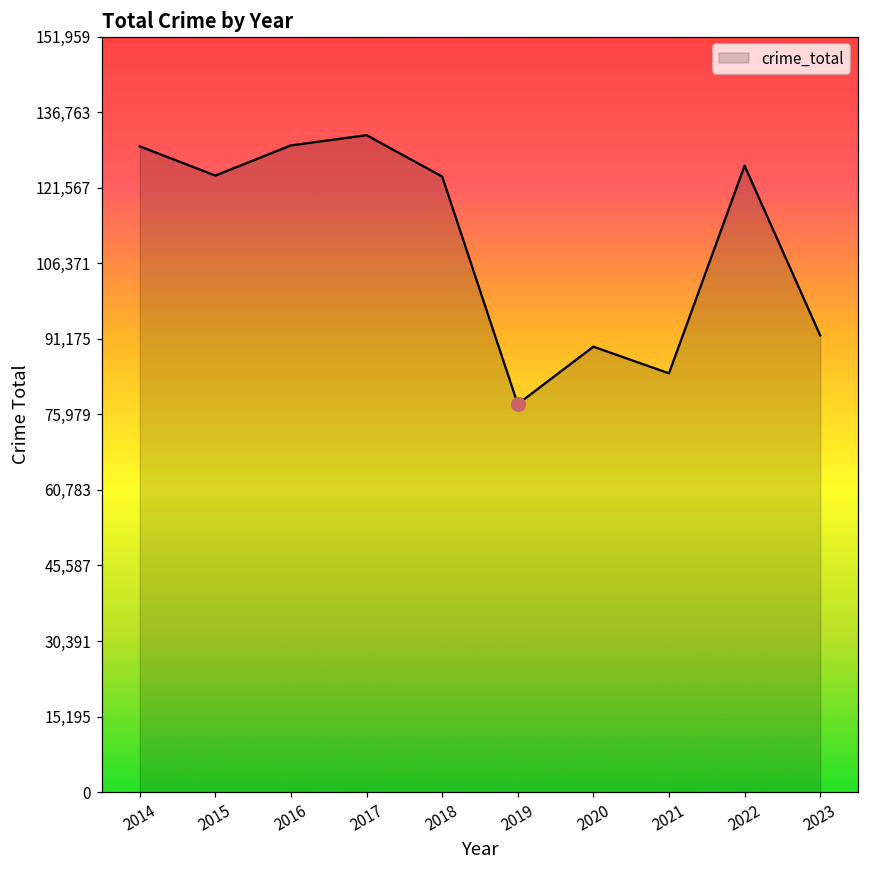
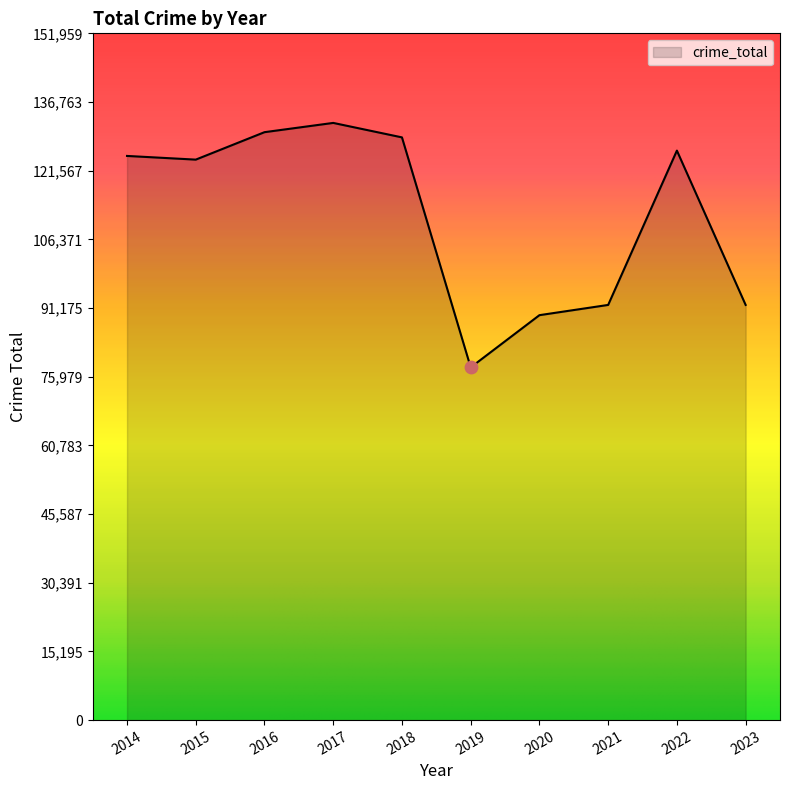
  {
    "crime_total": {
-     "2014": "130,000",
+     "2014": "125,000",
      "2015": "124,000",
      "2016": "130,000",
      "2017": "132,000",
-     "2018": "124,000",
+     "2018": "129,000",
      "2020": "90,000",
-     "2021": "84,000",
+     "2021": "92,000",
      "2022": "126,000",
      "2023": "92,000"
    }
  }
